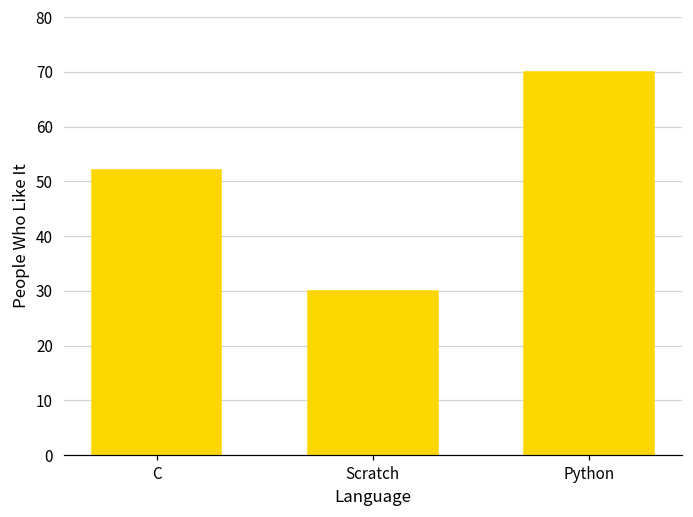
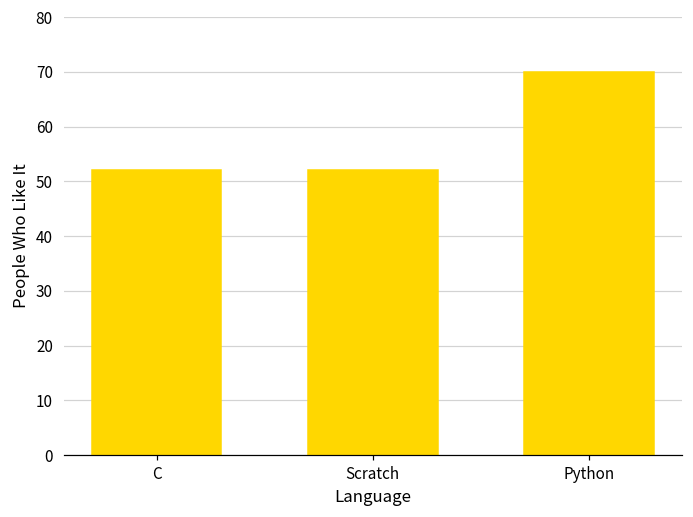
  {
    "C": 52,
-   "Scratch": 30,
+   "Scratch": 52,
    "Python": 70
  }
